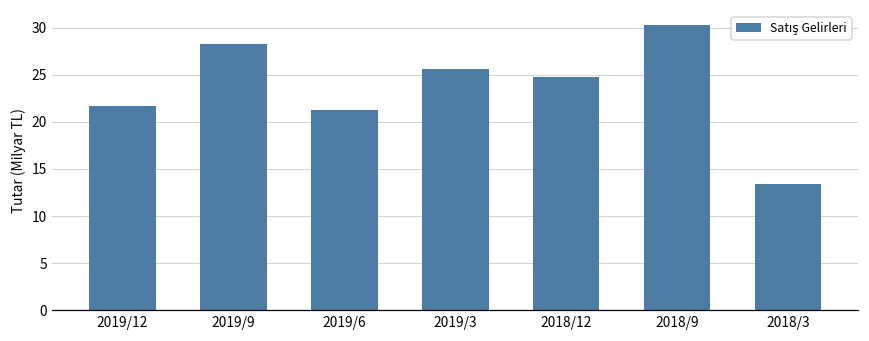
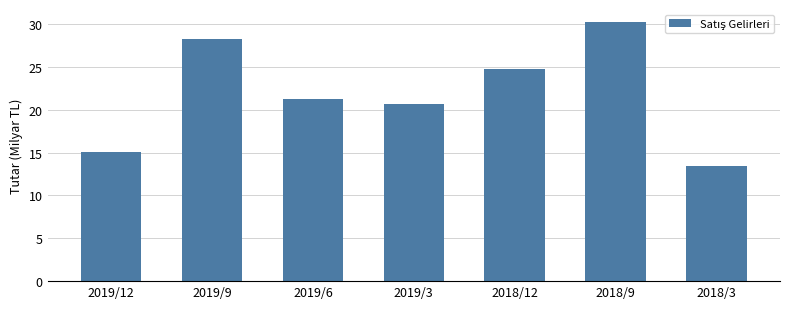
  {
-   "2019/12": 22,
+   "2019/12": 15,
    "2019/9": 28,
    "2019/6": 21,
-   "2019/3": 26,
+   "2019/3": 21,
    "2018/12": 25,
    "2018/9": 30,
    "2018/3": 13
  }
